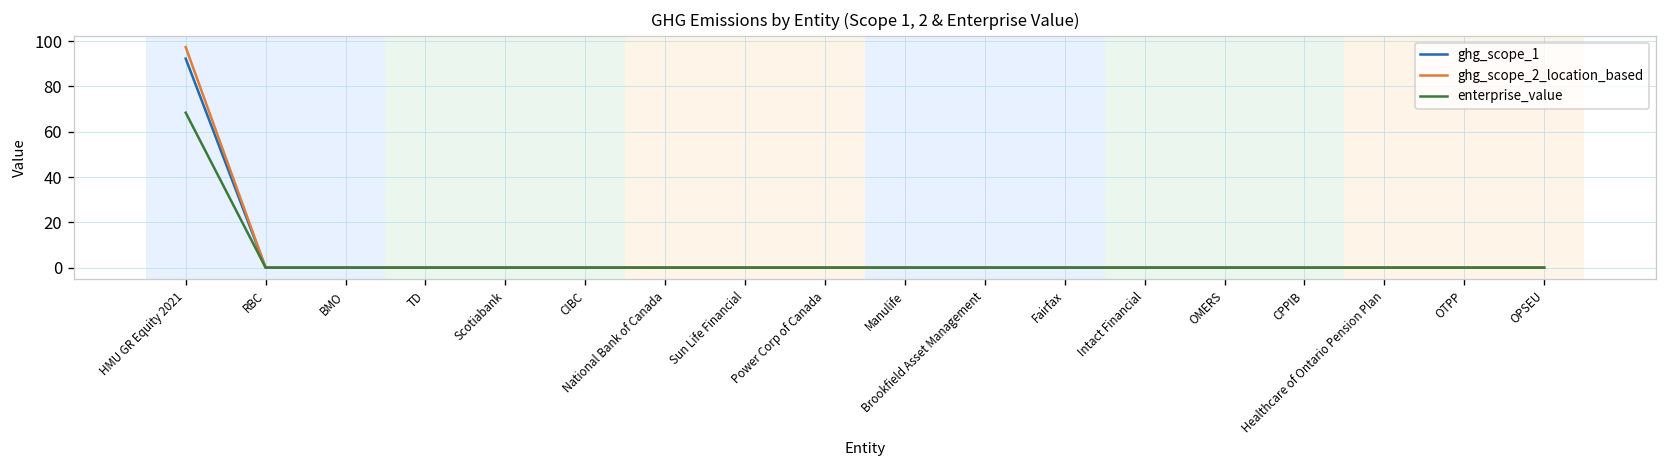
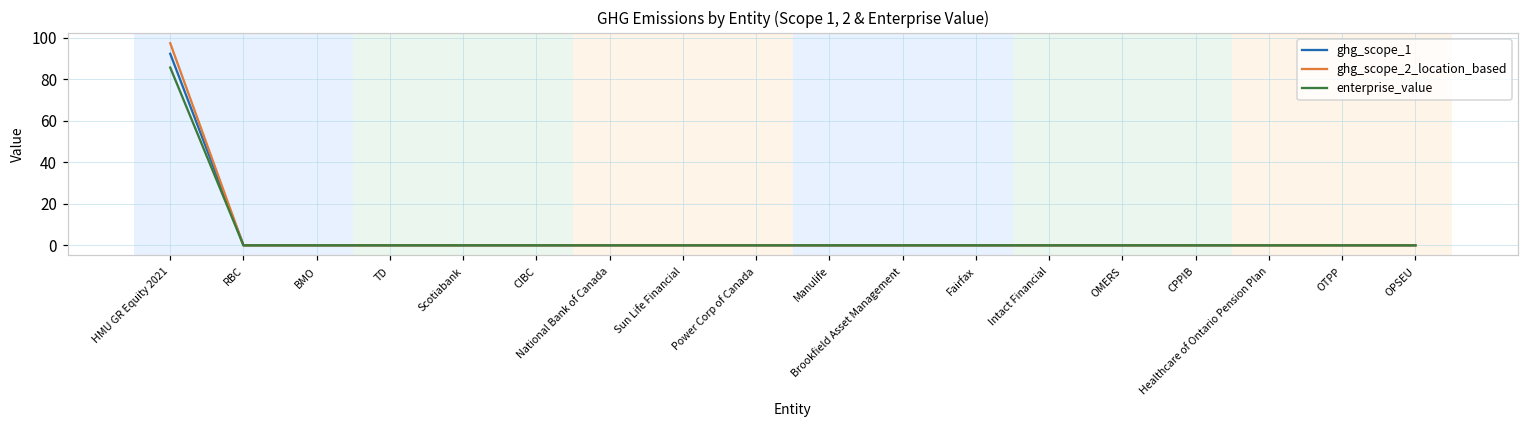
  {
    "ghg_scope_1": {
      "HMU GR Equity 2021": 92
    },
    "ghg_scope_2_location_based": {
      "HMU GR Equity 2021": 97
    },
    "enterprise_value": {
-     "HMU GR Equity 2021": 68
+     "HMU GR Equity 2021": 86
    }
  }
